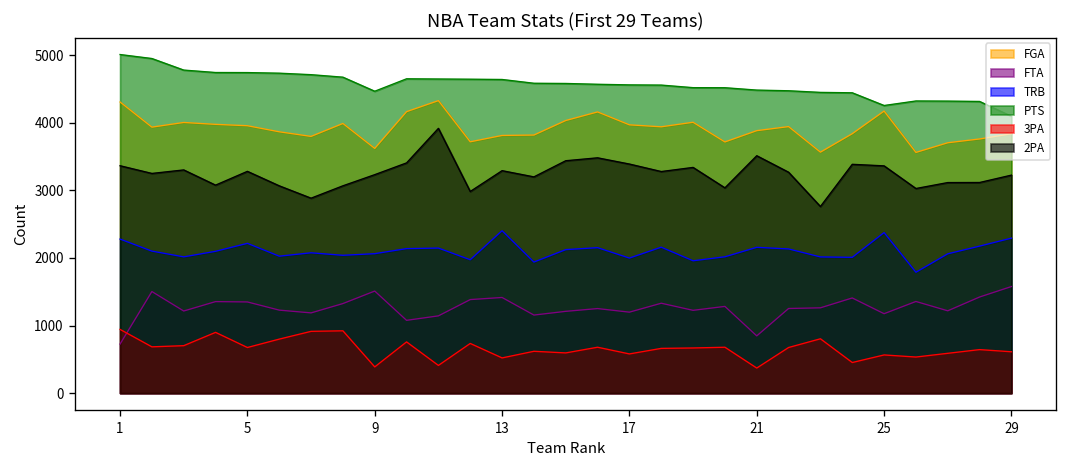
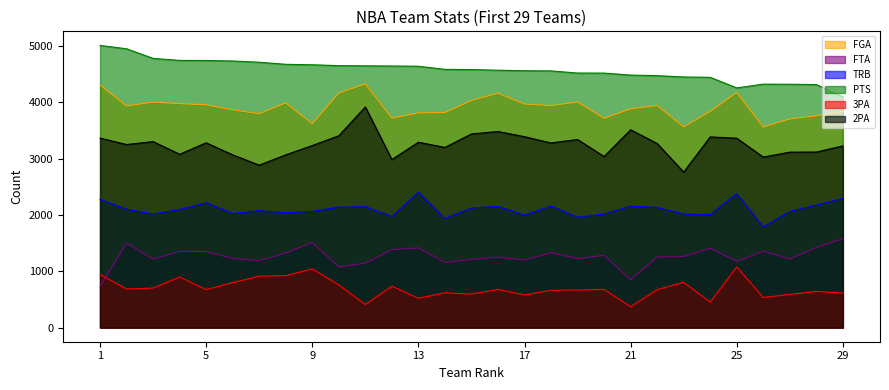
  {
    "FGA": {
      "1": 4300,
      "5": 4000,
      "9": 3600,
      "13": 3800,
      "17": 4000,
      "21": 3900,
      "25": 4200
    },
    "FTA": {
      "1": 700,
      "5": 1300,
      "9": 1500,
      "13": 1400,
      "17": 1200,
      "21": 800,
      "25": 1200,
      "29": 1600
    },
    "TRB": {
      "1": 2300,
      "5": 2200,
      "9": 2100,
      "13": 2400,
      "17": 2000,
      "21": 2200,
      "25": 2400,
      "29": 2300
    },
    "PTS": {
      "1": 5000,
      "5": 4700,
-     "9": 4500,
+     "9": 4700,
      "13": 4600,
      "17": 4600,
      "21": 4500,
      "25": 4300
    },
    "3PA": {
      "1": 900,
      "5": 700,
-     "9": 400,
+     "9": 1000,
      "13": 500,
      "17": 600,
      "21": 400,
-     "25": 600,
+     "25": 1100,
      "29": 600
    },
    "2PA": {
      "1": 3400,
      "5": 3300,
      "9": 3200,
      "13": 3300,
      "17": 3400,
      "21": 3500,
      "25": 3400,
      "29": 3200
    }
  }
